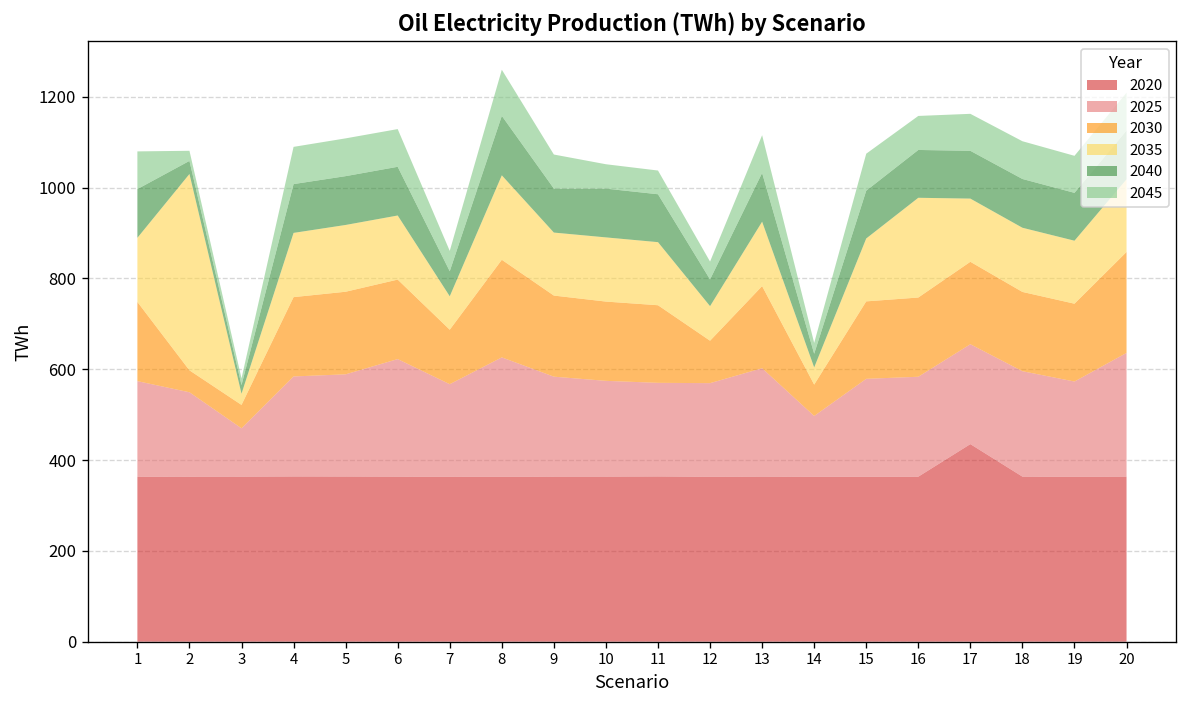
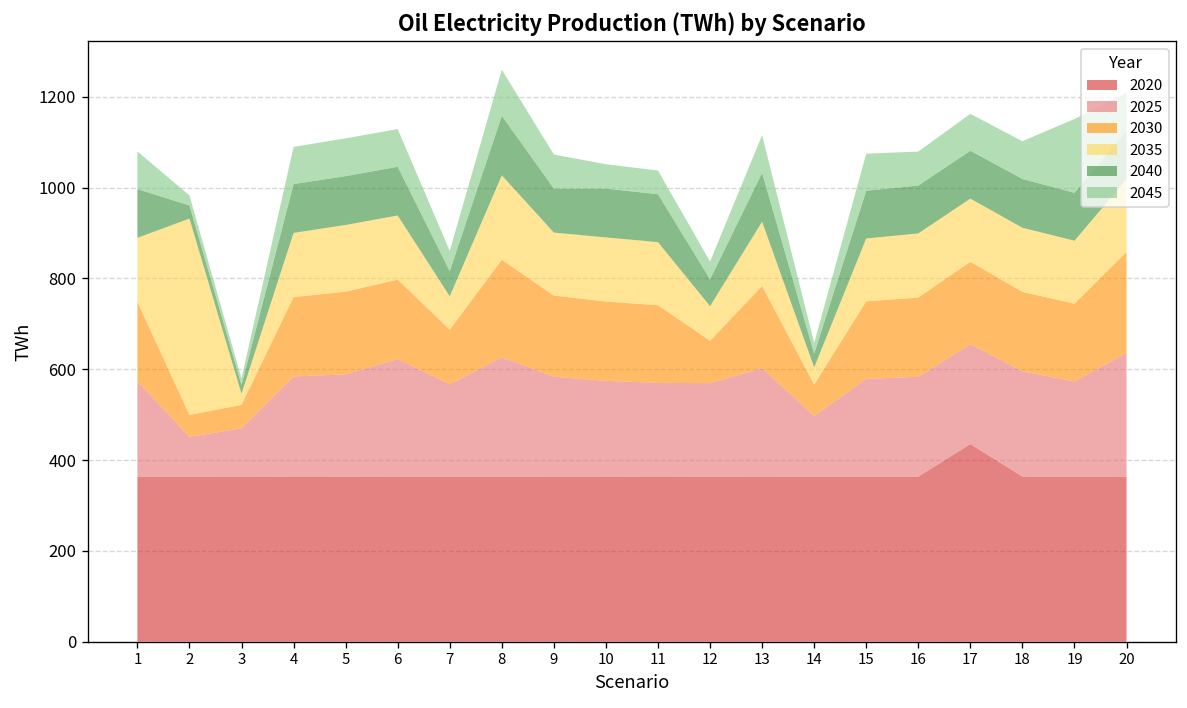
  {
    "2020": {
      "1": 360,
      "2": 360,
      "3": 360,
      "4": 360,
      "5": 360,
      "6": 360,
      "7": 360,
      "8": 360,
      "9": 360,
      "10": 360,
      "11": 360,
      "12": 360,
      "13": 360,
      "14": 360,
      "15": 360,
      "16": 360,
      "17": 440,
      "18": 360,
      "19": 360,
      "20": 360
    },
    "2025": {
      "1": 210,
-     "2": 190,
+     "2": 90,
      "3": 110,
      "4": 220,
      "5": 230,
      "6": 260,
      "7": 200,
      "8": 260,
      "9": 220,
      "10": 210,
      "11": 210,
      "12": 210,
      "13": 240,
      "14": 130,
      "15": 220,
      "16": 220,
      "17": 220,
      "18": 230,
      "19": 210,
      "20": 270
    },
    "2030": {
      "1": 170,
      "2": 50,
      "3": 50,
      "4": 170,
      "5": 180,
      "6": 180,
      "7": 120,
      "8": 210,
      "9": 180,
      "10": 170,
      "11": 170,
      "12": 90,
      "13": 180,
      "14": 70,
      "15": 170,
      "16": 170,
      "17": 180,
      "18": 170,
      "19": 170,
      "20": 220
    },
    "2035": {
      "1": 140,
      "2": 430,
      "3": 20,
      "4": 140,
      "5": 150,
      "6": 140,
      "7": 70,
      "8": 190,
      "9": 140,
      "10": 140,
      "11": 140,
      "12": 80,
      "13": 140,
      "14": 40,
      "15": 140,
-     "16": 220,
+     "16": 140,
      "17": 140,
      "18": 140,
      "19": 140
    },
    "2040": {
      "1": 110,
      "2": 30,
      "3": 20,
      "4": 110,
      "5": 110,
      "6": 110,
      "7": 60,
      "8": 130,
      "9": 100,
      "10": 110,
      "11": 110,
      "12": 60,
      "13": 110,
      "14": 30,
      "15": 110,
      "16": 110,
      "17": 110,
      "18": 110,
      "19": 110
    },
    "2045": {
      "1": 80,
      "2": 20,
      "3": 10,
      "4": 80,
      "5": 80,
      "6": 80,
      "7": 40,
      "8": 100,
      "9": 70,
      "10": 50,
      "11": 50,
      "12": 40,
      "13": 80,
      "14": 20,
      "15": 80,
      "16": 70,
      "17": 80,
      "18": 80,
-     "19": 80
+     "19": 160
    }
  }
